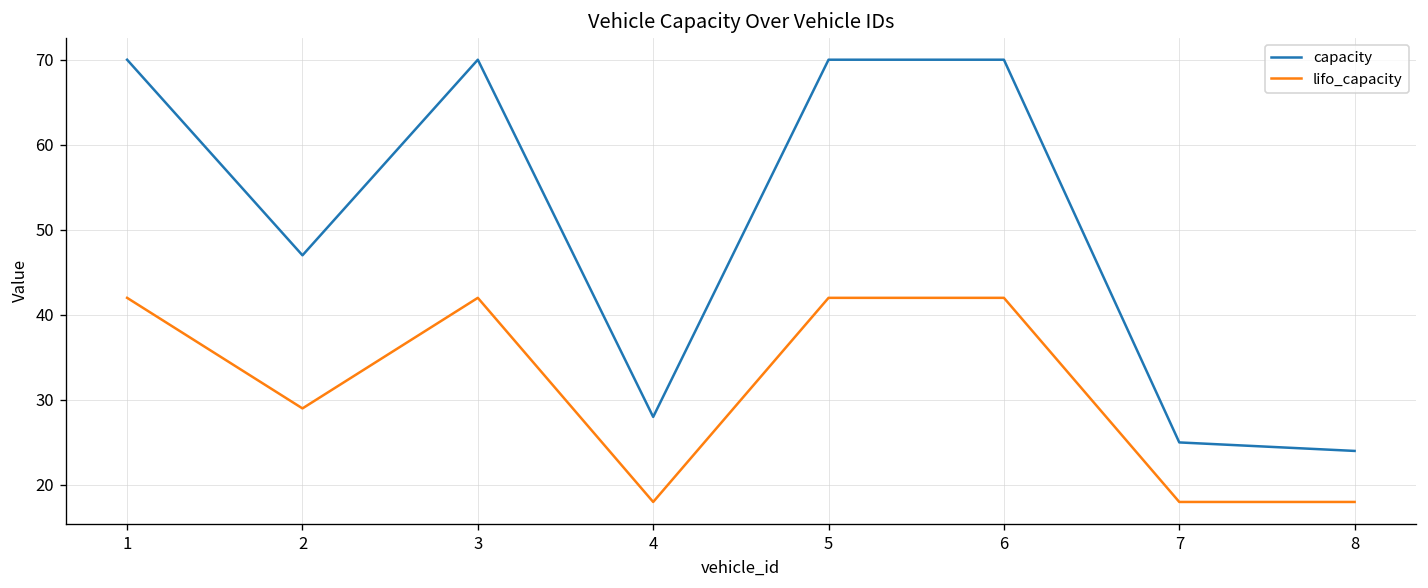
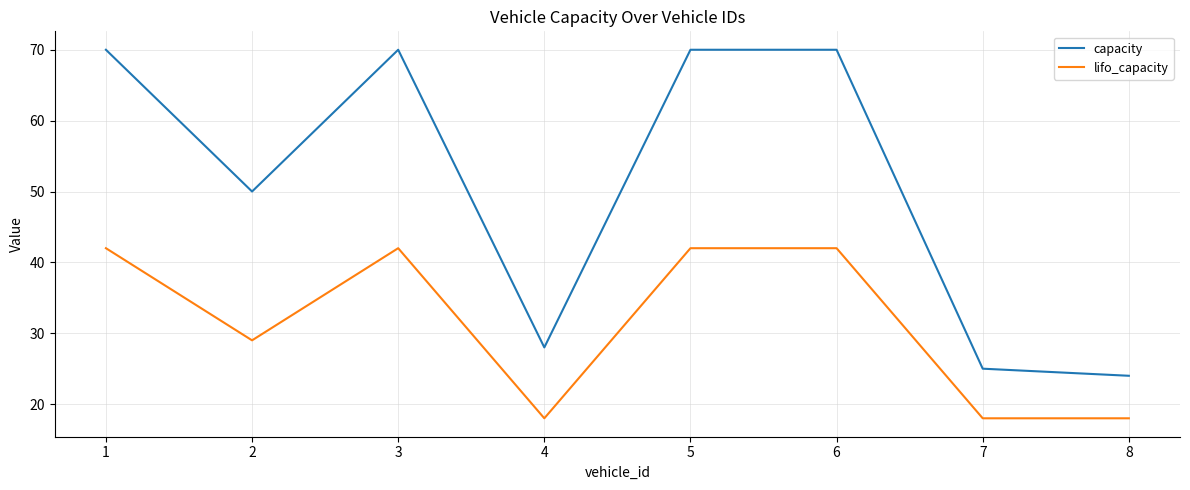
  {
    "capacity": {
      "1": 70,
-     "2": 47,
+     "2": 50,
      "3": 70,
      "4": 28,
      "5": 70,
      "6": 70,
      "7": 25,
      "8": 24
    },
    "lifo_capacity": {
      "1": 42,
      "2": 29,
      "3": 42,
      "4": 18,
      "5": 42,
      "6": 42,
      "7": 18,
      "8": 18
    }
  }
